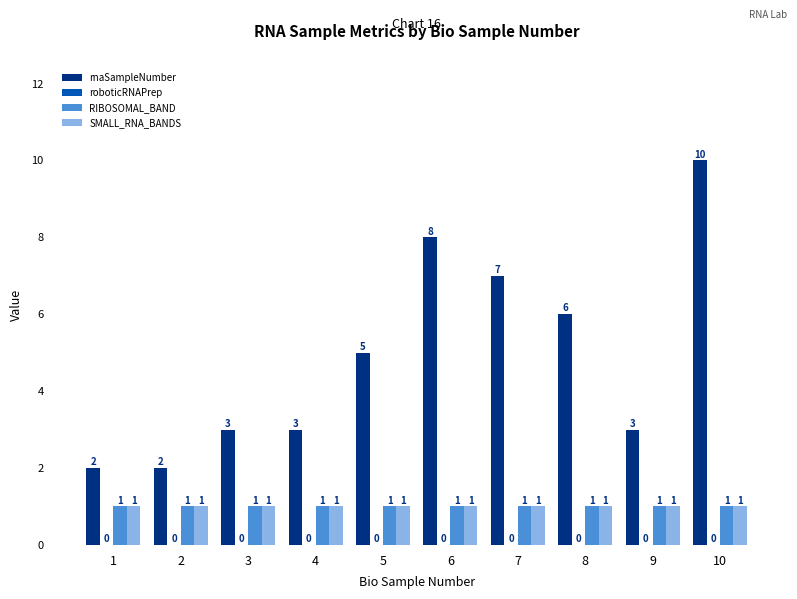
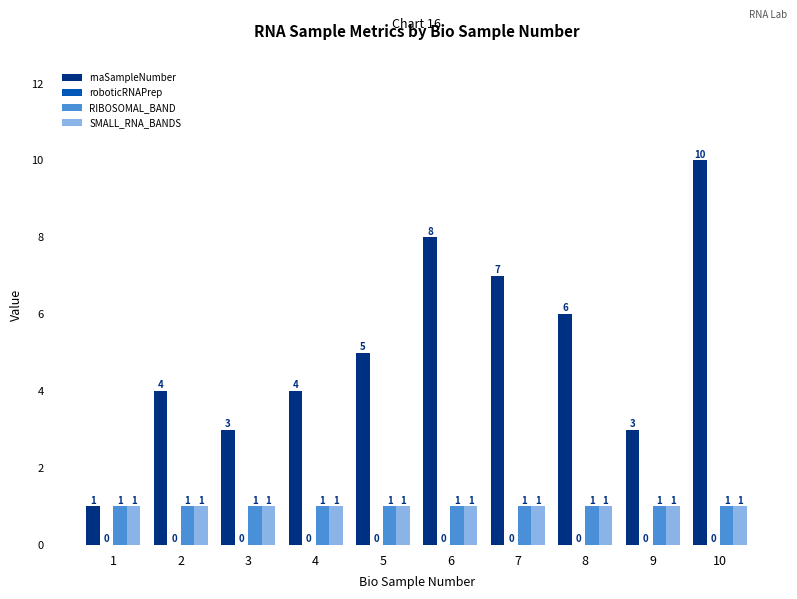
  {
    "rnaSampleNumber": {
-     "1": 2,
-     "2": 2,
+     "1": 1,
+     "2": 4,
      "3": 3,
-     "4": 3,
+     "4": 4,
      "5": 5,
      "6": 8,
      "7": 7,
      "8": 6,
      "9": 3,
      "10": 10
    },
    "roboticRNAPrep": {
      "1": 0,
      "2": 0,
      "3": 0,
      "4": 0,
      "5": 0,
      "6": 0,
      "7": 0,
      "8": 0,
      "9": 0,
      "10": 0
    },
    "RIBOSOMAL_BAND": {
      "1": 1,
      "2": 1,
      "3": 1,
      "4": 1,
      "5": 1,
      "6": 1,
      "7": 1,
      "8": 1,
      "9": 1,
      "10": 1
    },
    "SMALL_RNA_BANDS": {
      "1": 1,
      "2": 1,
      "3": 1,
      "4": 1,
      "5": 1,
      "6": 1,
      "7": 1,
      "8": 1,
      "9": 1,
      "10": 1
    }
  }
